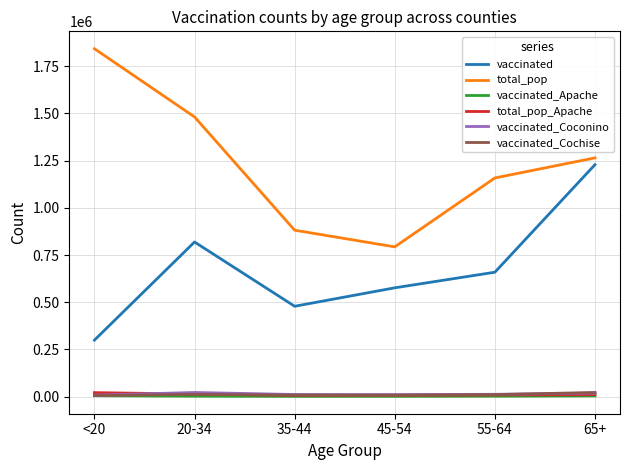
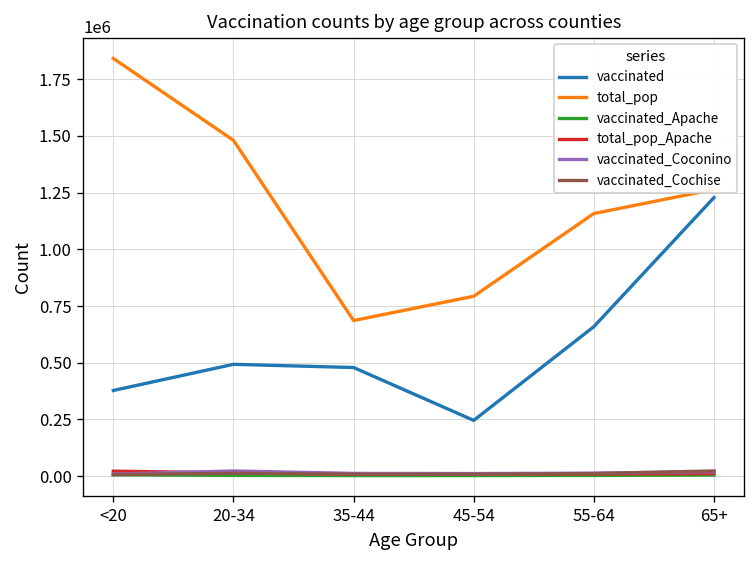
  {
    "vaccinated": {
-     "<20": 300000,
-     "20-34": 820000,
+     "<20": 380000,
+     "20-34": 490000,
      "35-44": 480000,
-     "45-54": 580000,
+     "45-54": 250000,
      "55-64": 660000,
      "65+": 1230000
    },
    "total_pop": {
      "<20": 1840000,
      "20-34": 1480000,
-     "35-44": 880000,
+     "35-44": 690000,
      "45-54": 790000,
      "55-64": 1160000,
      "65+": 1260000
    }
  }
